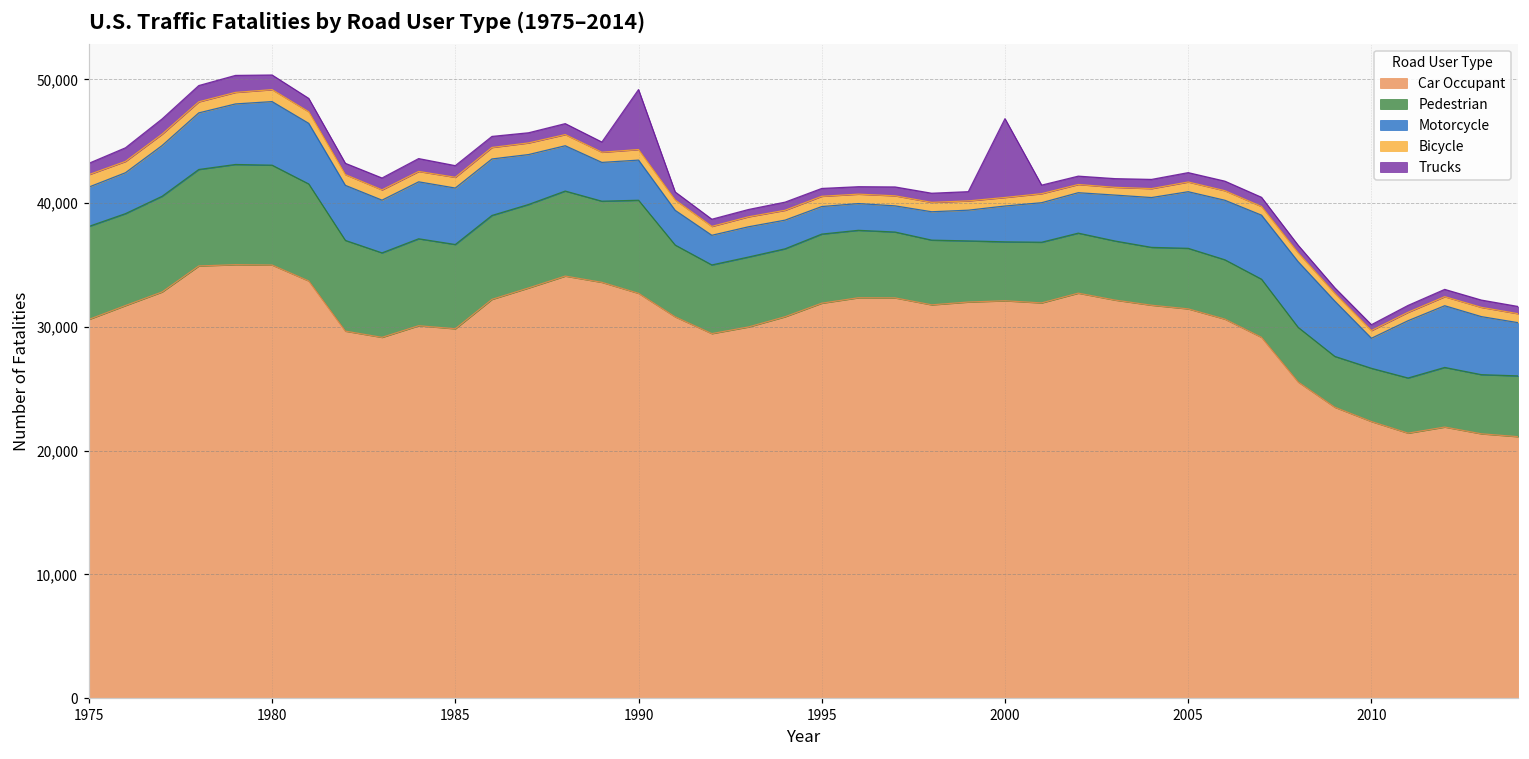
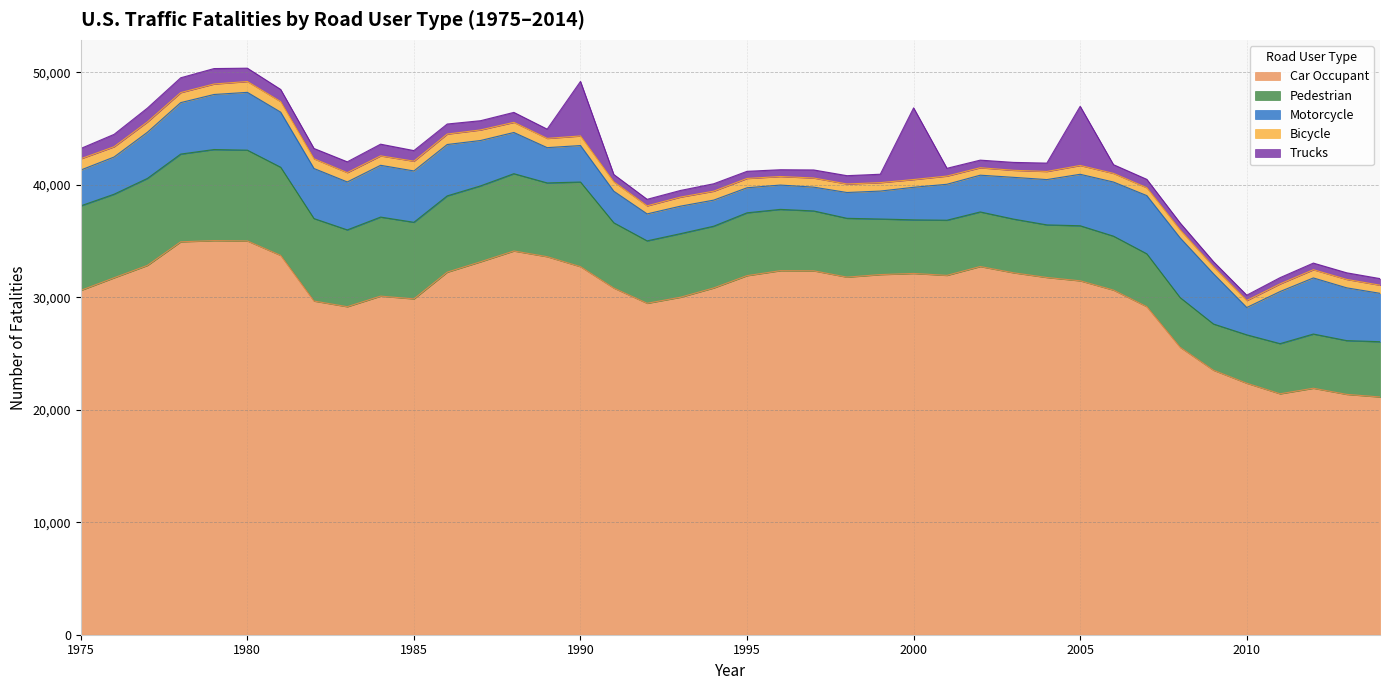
  {
    "Pedestrian": {
      "1975": "7,500",
      "1980": "8,100",
      "1985": "6,800",
      "1990": "7,500",
      "1995": "5,600",
      "2000": "4,800",
      "2005": "4,900",
      "2010": "4,300"
    },
    "Motorcycle": {
      "1975": "3,200",
      "1980": "5,100",
      "1985": "4,600",
      "1990": "3,200",
      "1995": "2,200",
      "2000": "2,900",
      "2005": "4,600",
      "2010": "2,400"
    },
    "Trucks": {
      "1975": "900",
      "1980": "1,200",
      "1985": "900",
      "1990": "4,800",
      "1995": "600",
      "2000": "6,400",
-     "2005": "800",
+     "2005": "5,300",
      "2010": "500"
    }
  }
